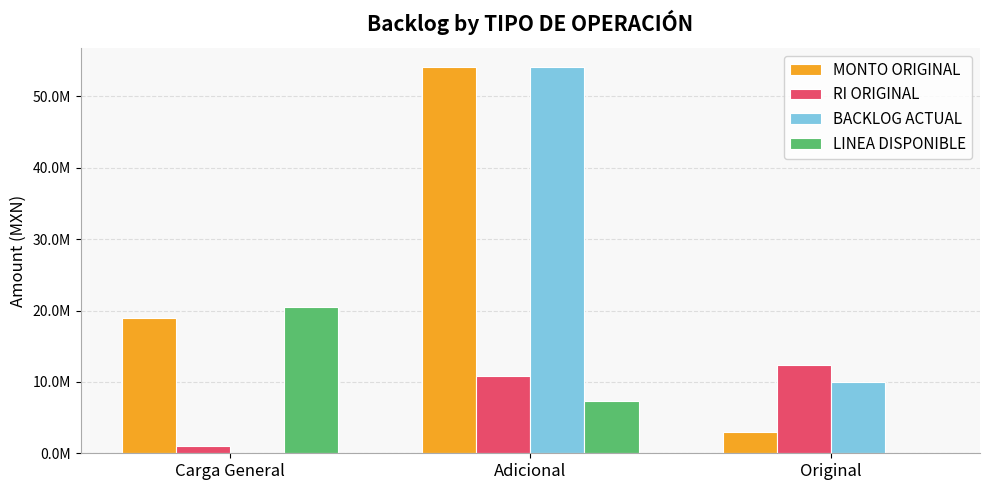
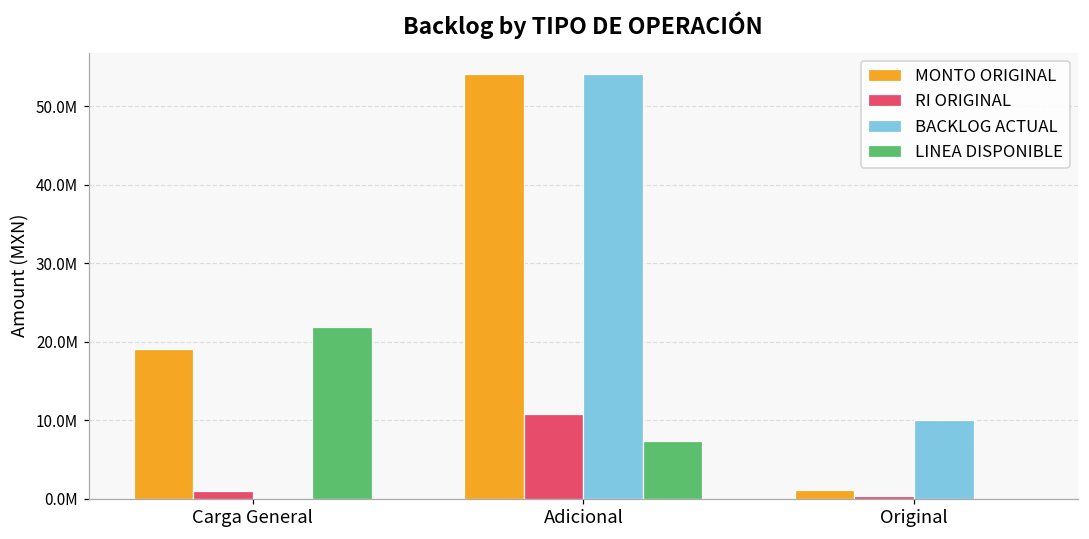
  {
    "MONTO ORIGINAL": {
      "Carga General": 19000000,
      "Adicional": 54000000,
-     "Original": 3000000
+     "Original": 1000000
    },
    "RI ORIGINAL": {
      "Carga General": 1000000,
      "Adicional": 11000000,
-     "Original": 12000000
+     "Original": 0
    },
    "BACKLOG ACTUAL": {
      "Carga General": 0,
      "Adicional": 54000000,
      "Original": 10000000
    },
    "LINEA DISPONIBLE": {
-     "Carga General": 20000000,
+     "Carga General": 22000000,
      "Adicional": 7000000,
      "Original": 0
    }
  }
